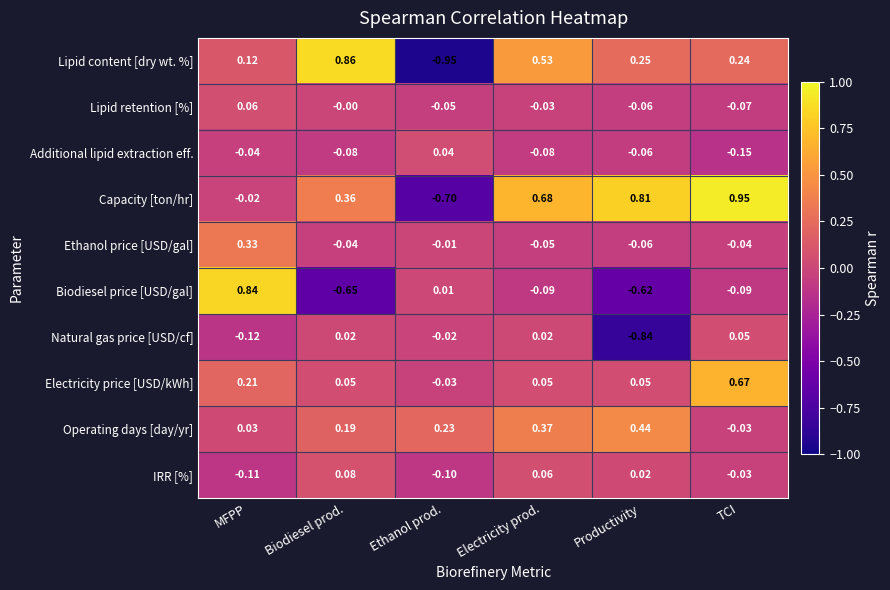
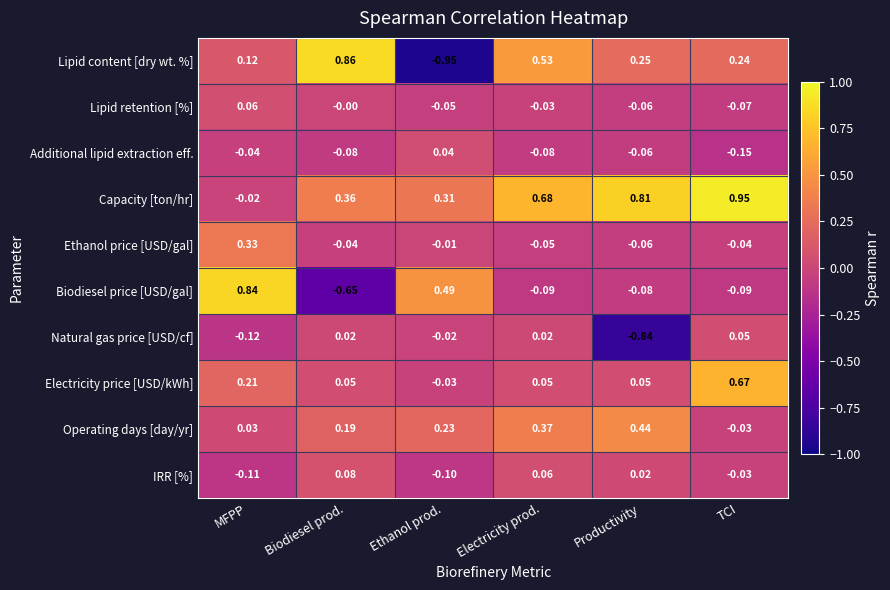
  {
    "Lipid content [dry wt. %]": {
      "MFPP": 0.12,
      "Biodiesel prod.": 0.86,
      "Ethanol prod.": -0.95,
      "Electricity prod.": 0.53,
      "Productivity": 0.25,
      "TCI": 0.24
    },
    "Lipid retention [%]": {
      "MFPP": 0.06,
      "Biodiesel prod.": -0.00,
      "Ethanol prod.": -0.05,
      "Electricity prod.": -0.03,
      "Productivity": -0.06,
      "TCI": -0.07
    },
    "Additional lipid extraction eff.": {
      "MFPP": -0.04,
      "Biodiesel prod.": -0.08,
      "Ethanol prod.": 0.04,
      "Electricity prod.": -0.08,
      "Productivity": -0.06,
      "TCI": -0.15
    },
    "Capacity [ton/hr]": {
      "MFPP": -0.02,
      "Biodiesel prod.": 0.36,
-     "Ethanol prod.": -0.70,
+     "Ethanol prod.": 0.31,
      "Electricity prod.": 0.68,
      "Productivity": 0.81,
      "TCI": 0.95
    },
    "Ethanol price [USD/gal]": {
      "MFPP": 0.33,
      "Biodiesel prod.": -0.04,
      "Ethanol prod.": -0.01,
      "Electricity prod.": -0.05,
      "Productivity": -0.06,
      "TCI": -0.04
    },
    "Biodiesel price [USD/gal]": {
      "MFPP": 0.84,
      "Biodiesel prod.": -0.65,
-     "Ethanol prod.": 0.01,
+     "Ethanol prod.": 0.49,
      "Electricity prod.": -0.09,
-     "Productivity": -0.62,
+     "Productivity": -0.08,
      "TCI": -0.09
    },
    "Natural gas price [USD/cf]": {
      "MFPP": -0.12,
      "Biodiesel prod.": 0.02,
      "Ethanol prod.": -0.02,
      "Electricity prod.": 0.02,
      "Productivity": -0.84,
      "TCI": 0.05
    },
    "Electricity price [USD/kWh]": {
      "MFPP": 0.21,
      "Biodiesel prod.": 0.05,
      "Ethanol prod.": -0.03,
      "Electricity prod.": 0.05,
      "Productivity": 0.05,
      "TCI": 0.67
    },
    "Operating days [day/yr]": {
      "MFPP": 0.03,
      "Biodiesel prod.": 0.19,
      "Ethanol prod.": 0.23,
      "Electricity prod.": 0.37,
      "Productivity": 0.44,
      "TCI": -0.03
    },
    "IRR [%]": {
      "MFPP": -0.11,
      "Biodiesel prod.": 0.08,
      "Ethanol prod.": -0.10,
      "Electricity prod.": 0.06,
      "Productivity": 0.02,
      "TCI": -0.03
    }
  }
